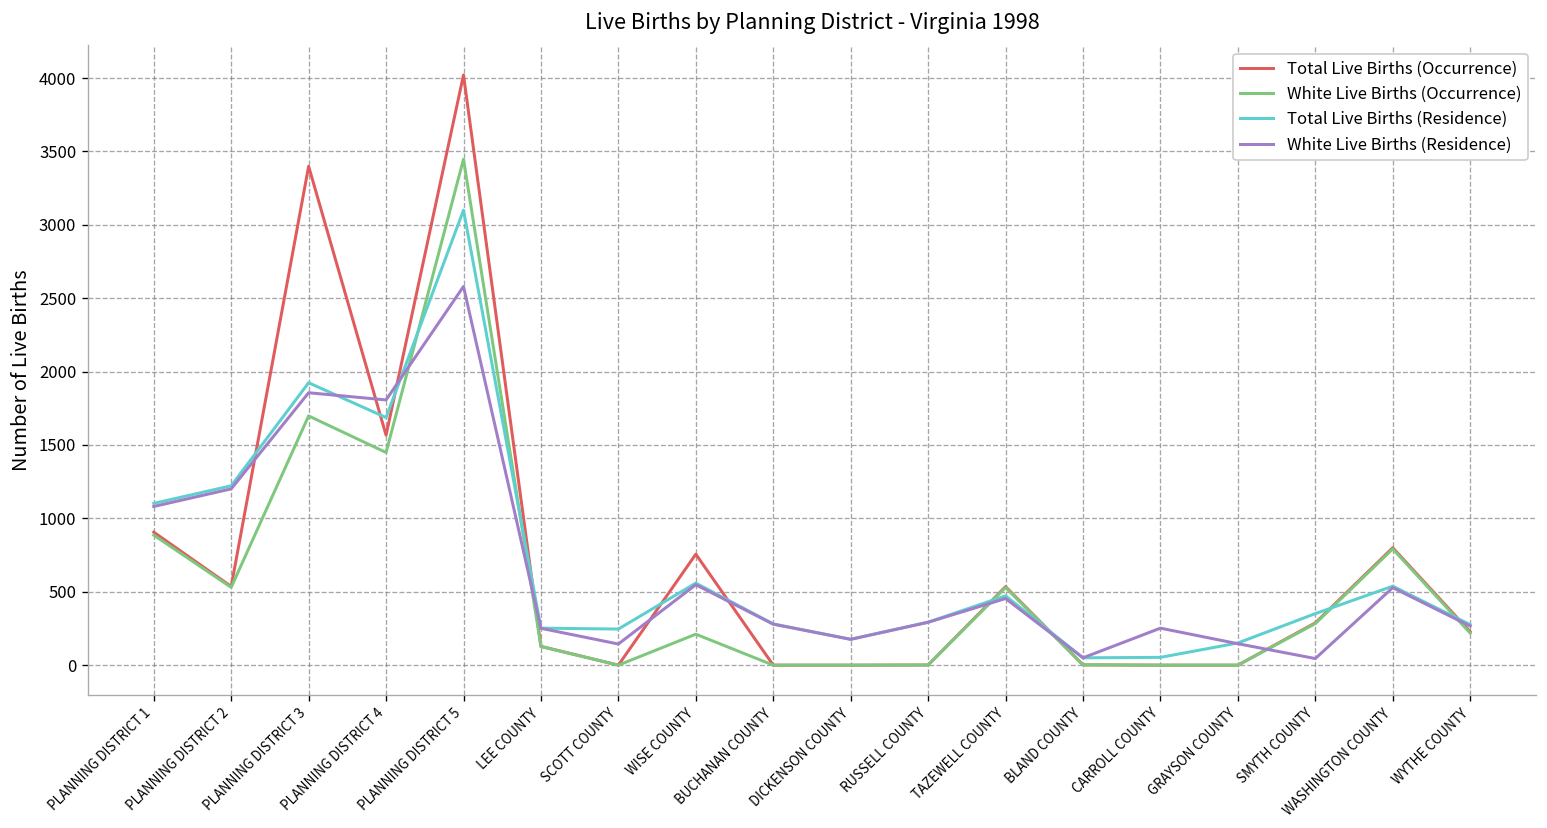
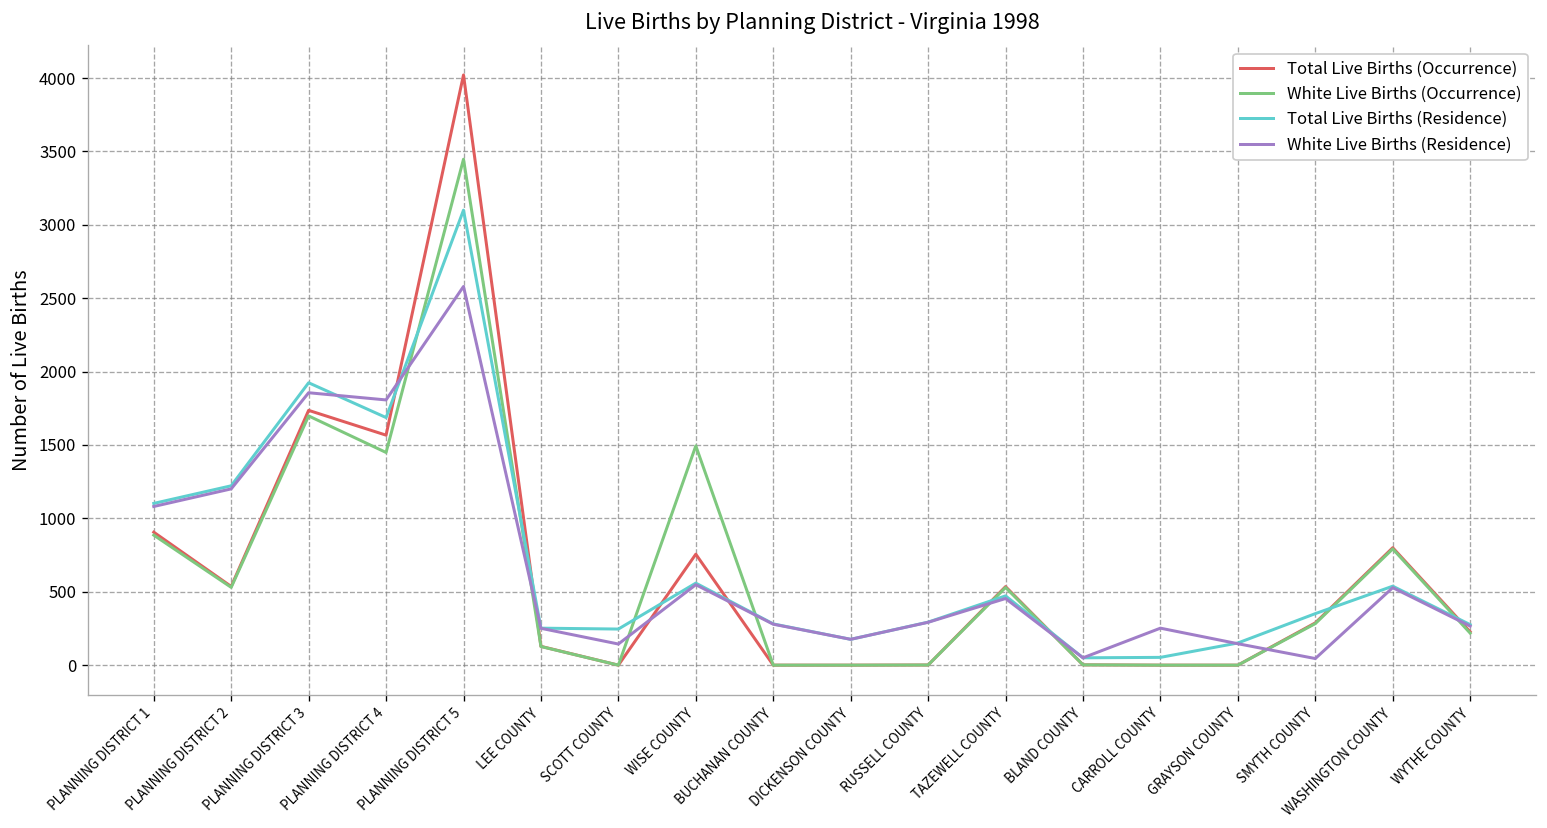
  {
    "Total Live Births (Occurrence)": {
-     "PLANNING DISTRICT 3": 3400,
+     "PLANNING DISTRICT 3": 1740,
      "PLANNING DISTRICT 4": 1570,
      "PLANNING DISTRICT 5": 4020,
      "WISE COUNTY": 760
    },
    "White Live Births (Occurrence)": {
      "PLANNING DISTRICT 3": 1700,
      "PLANNING DISTRICT 4": 1450,
      "PLANNING DISTRICT 5": 3450,
-     "WISE COUNTY": 210
+     "WISE COUNTY": 1490
    },
    "Total Live Births (Residence)": {
      "PLANNING DISTRICT 1": 1100,
      "PLANNING DISTRICT 2": 1220,
      "PLANNING DISTRICT 3": 1920,
      "PLANNING DISTRICT 4": 1690,
      "PLANNING DISTRICT 5": 3100,
      "SCOTT COUNTY": 250,
      "CARROLL COUNTY": 50,
      "SMYTH COUNTY": 350
    },
    "White Live Births (Residence)": {
      "PLANNING DISTRICT 1": 1080,
      "PLANNING DISTRICT 2": 1200,
      "PLANNING DISTRICT 3": 1860,
      "PLANNING DISTRICT 4": 1810,
      "PLANNING DISTRICT 5": 2580,
      "SCOTT COUNTY": 140,
      "CARROLL COUNTY": 250,
      "SMYTH COUNTY": 50
    }
  }
